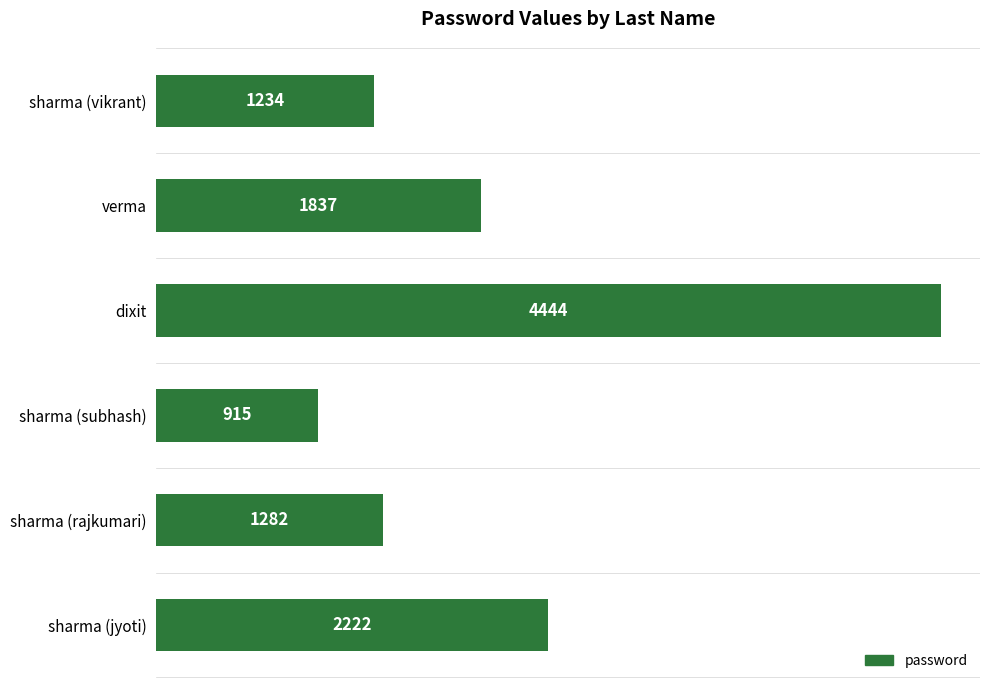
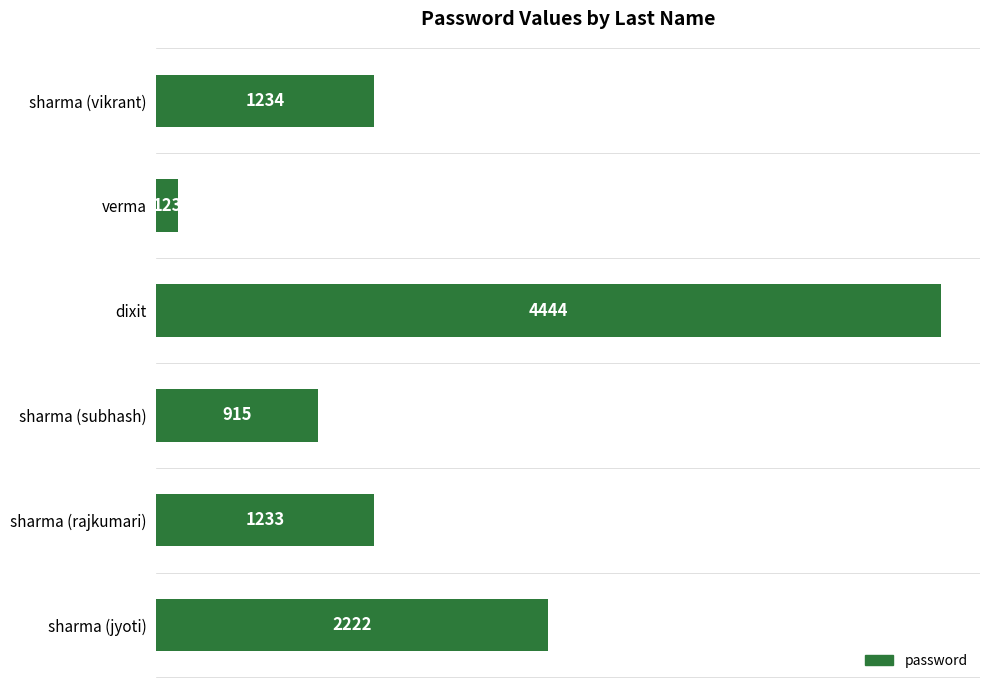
  {
    "sharma (vikrant)": 1234,
-   "verma": 1837,
+   "verma": 123,
    "dixit": 4444,
    "sharma (subhash)": 915,
-   "sharma (rajkumari)": 1282,
+   "sharma (rajkumari)": 1233,
    "sharma (jyoti)": 2222
  }
